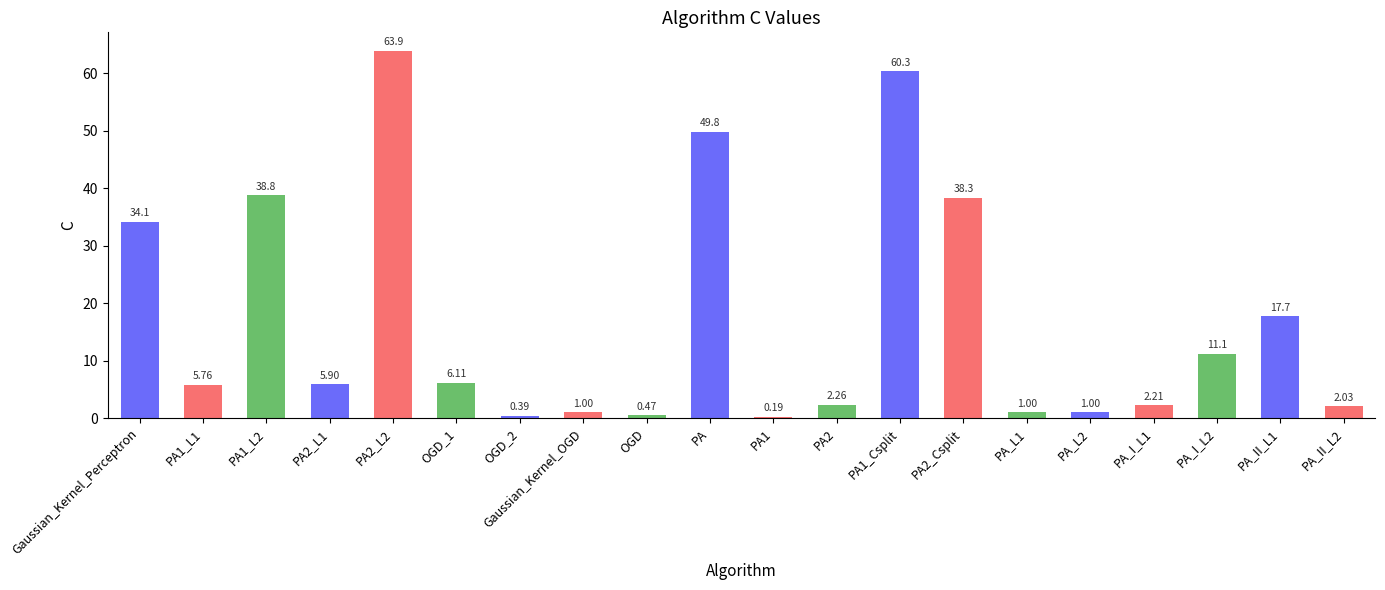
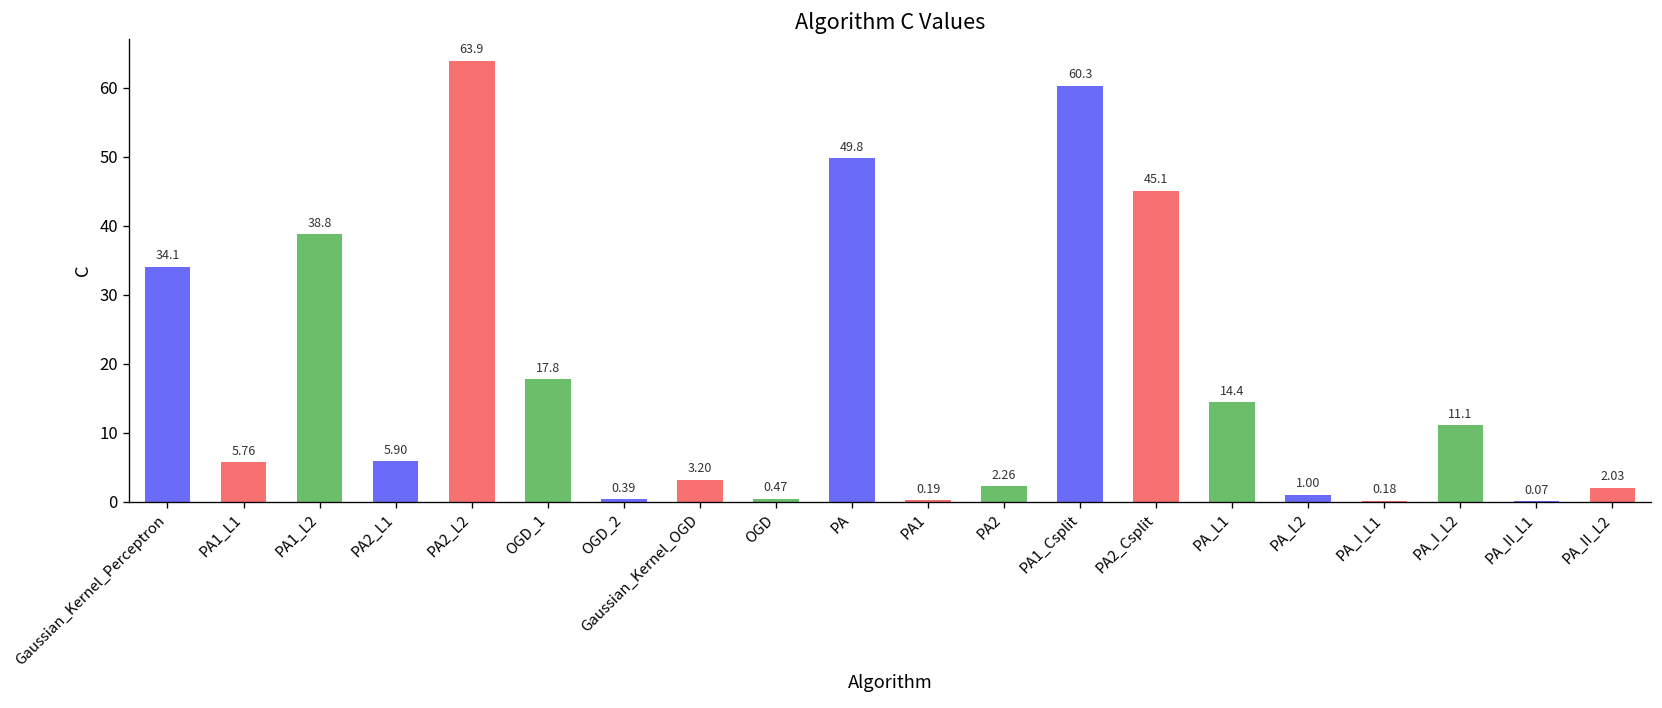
  {
    "Gaussian_Kernel_Perceptron": 34.1,
    "PA1_L1": 5.76,
    "PA1_L2": 38.8,
    "PA2_L1": 5.90,
    "PA2_L2": 63.9,
-   "OGD_1": 6.11,
+   "OGD_1": 17.8,
    "OGD_2": 0.39,
-   "Gaussian_Kernel_OGD": 1.00,
+   "Gaussian_Kernel_OGD": 3.20,
    "OGD": 0.47,
    "PA": 49.8,
    "PA1": 0.19,
    "PA2": 2.26,
    "PA1_Csplit": 60.3,
-   "PA2_Csplit": 38.3,
-   "PA_L1": 1.00,
+   "PA2_Csplit": 45.1,
+   "PA_L1": 14.4,
    "PA_L2": 1.00,
-   "PA_I_L1": 2.21,
+   "PA_I_L1": 0.18,
    "PA_I_L2": 11.1,
-   "PA_II_L1": 17.7,
+   "PA_II_L1": 0.07,
    "PA_II_L2": 2.03
  }
